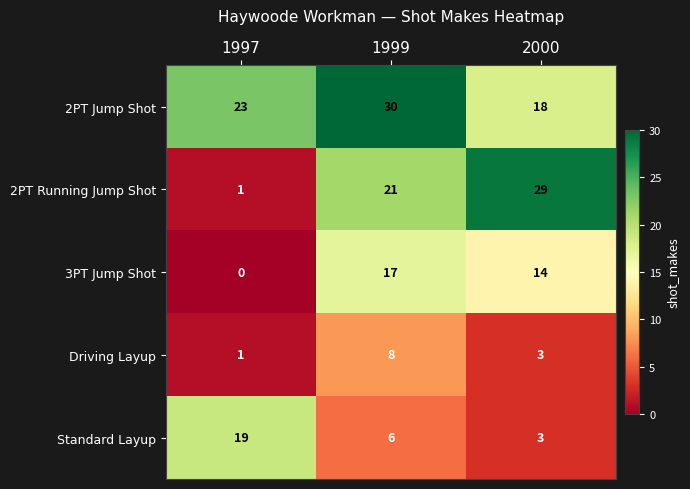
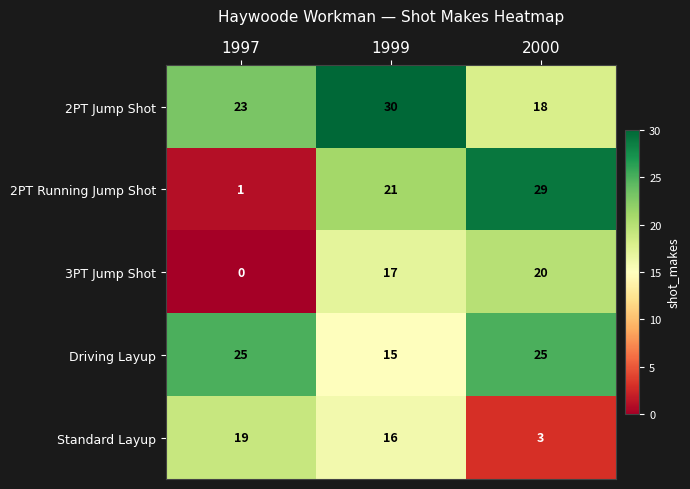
  {
    "2PT Jump Shot": {
      "1997": 23,
      "1999": 30,
      "2000": 18
    },
    "2PT Running Jump Shot": {
      "1997": 1,
      "1999": 21,
      "2000": 29
    },
    "3PT Jump Shot": {
      "1997": 0,
      "1999": 17,
-     "2000": 14
+     "2000": 20
    },
    "Driving Layup": {
-     "1997": 1,
-     "1999": 8,
-     "2000": 3
+     "1997": 25,
+     "1999": 15,
+     "2000": 25
    },
    "Standard Layup": {
      "1997": 19,
-     "1999": 6,
+     "1999": 16,
      "2000": 3
    }
  }
